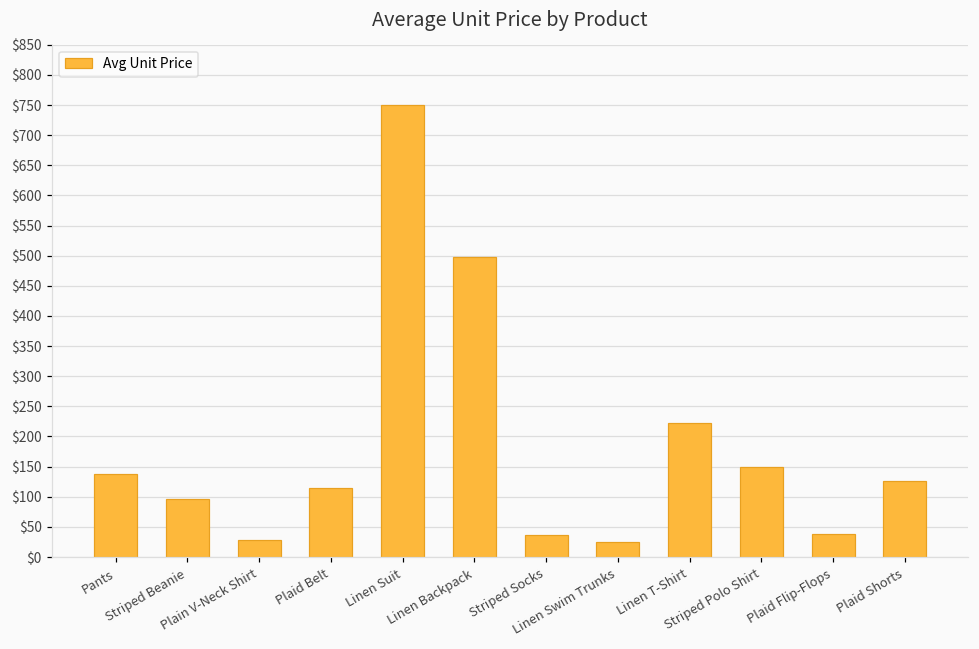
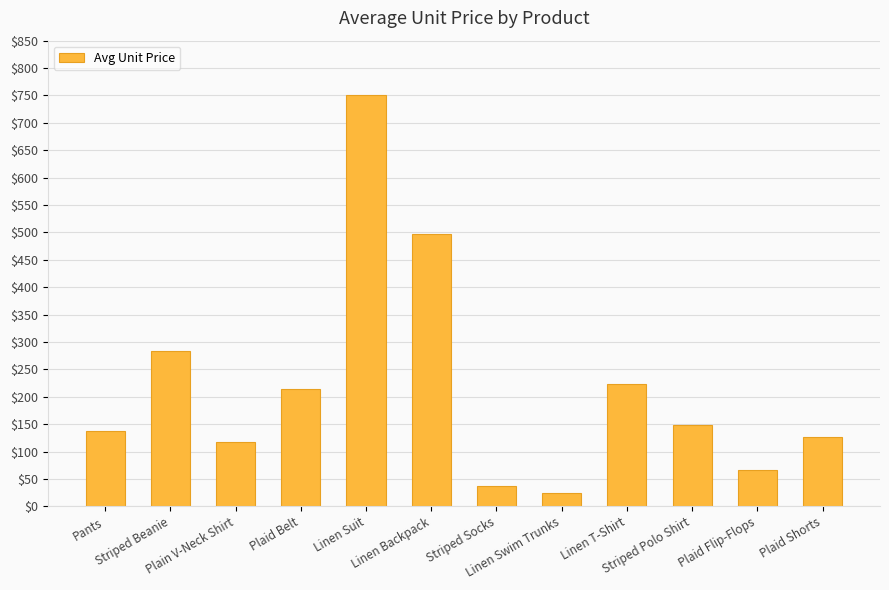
  {
    "Pants": "$140",
-   "Striped Beanie": "$100",
-   "Plain V-Neck Shirt": "$30",
-   "Plaid Belt": "$110",
+   "Striped Beanie": "$280",
+   "Plain V-Neck Shirt": "$120",
+   "Plaid Belt": "$220",
    "Linen Suit": "$750",
    "Linen Backpack": "$500",
    "Striped Socks": "$40",
    "Linen Swim Trunks": "$30",
    "Linen T-Shirt": "$220",
    "Striped Polo Shirt": "$150",
-   "Plaid Flip-Flops": "$40",
+   "Plaid Flip-Flops": "$70",
    "Plaid Shorts": "$130"
  }
